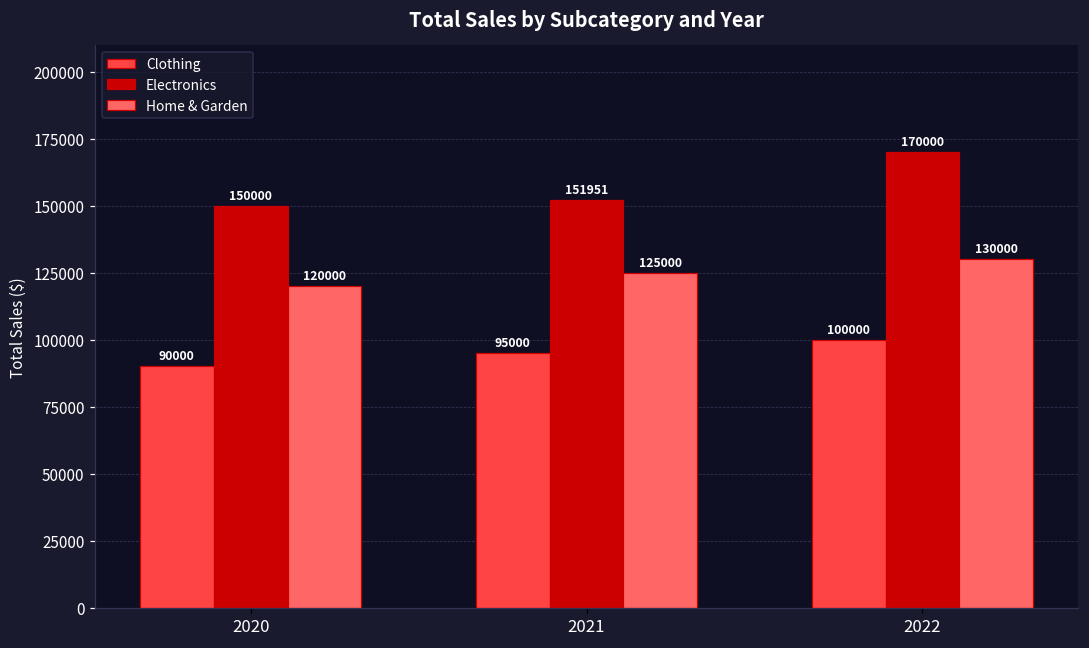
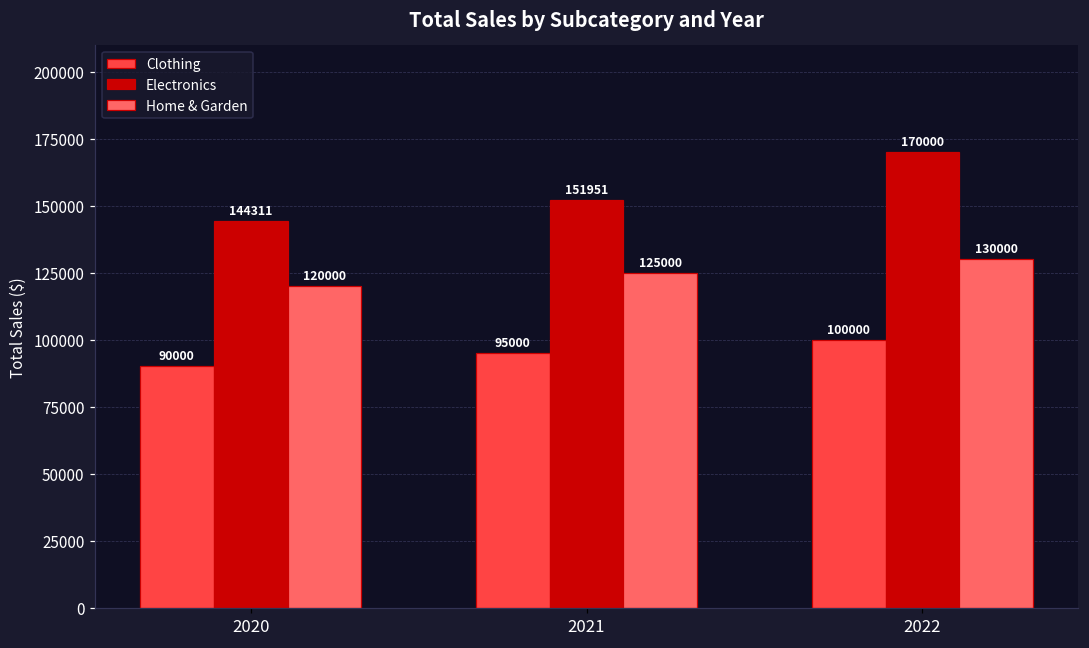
  {
    "Electronics": {
-     "2020": 150000,
+     "2020": 144311,
      "2021": 151951,
      "2022": 170000
    }
  }
